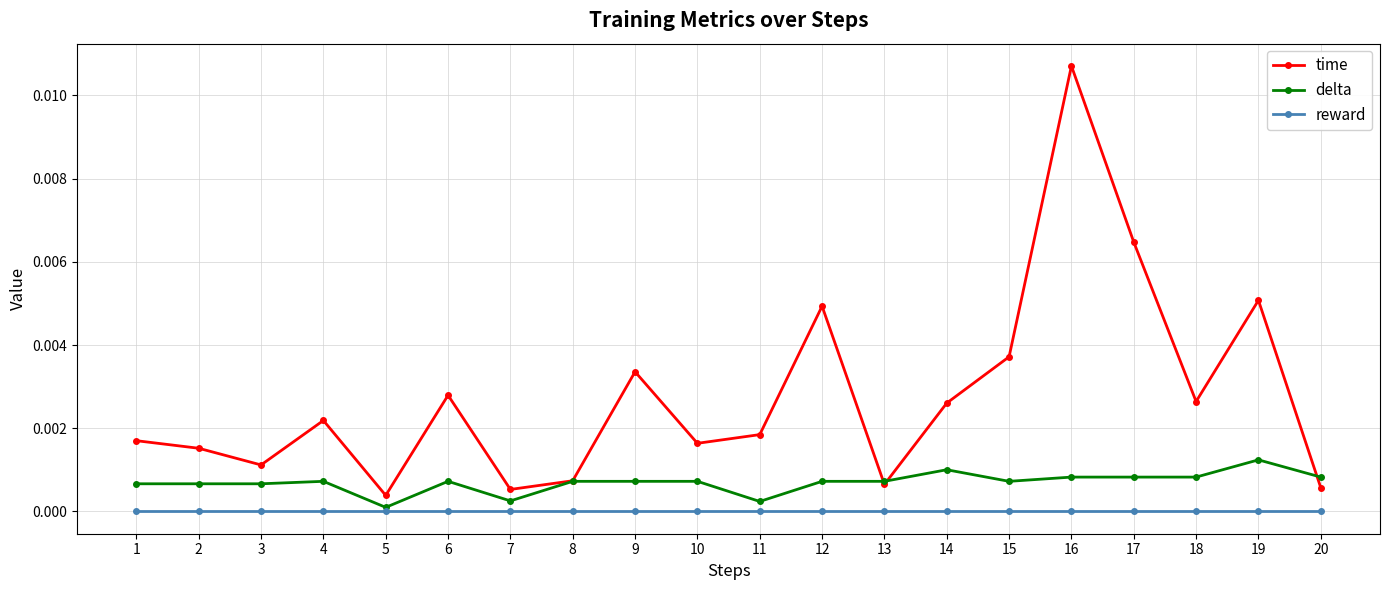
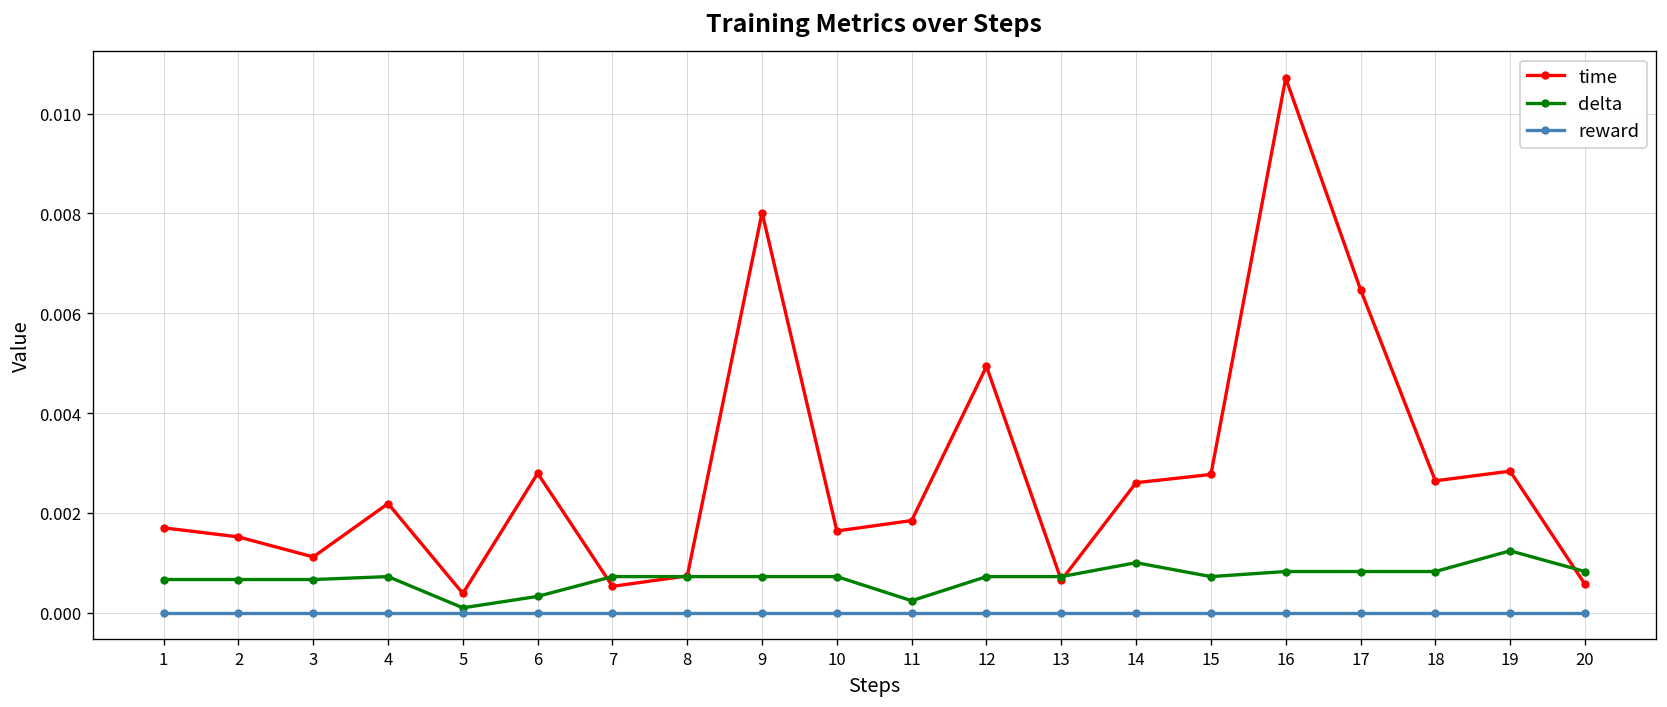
  {
    "time": {
      "1": 0.0017,
      "2": 0.0015,
      "3": 0.0011,
      "4": 0.0022,
      "5": 0.0004,
      "6": 0.0028,
      "7": 0.0005,
-     "9": 0.0034,
+     "9": 0.0080,
      "10": 0.0016,
      "11": 0.0018,
      "12": 0.0049,
      "13": 0.0007,
      "14": 0.0026,
-     "15": 0.0037,
+     "15": 0.0028,
      "16": 0.0107,
      "17": 0.0065,
      "18": 0.0026,
-     "19": 0.0051,
+     "19": 0.0028,
      "20": 0.0006
    },
    "delta": {
      "1": 0.0007,
      "2": 0.0007,
      "3": 0.0007,
      "4": 0.0007,
      "5": 0.0001,
-     "6": 0.0007,
-     "7": 0.0003,
+     "6": 0.0003,
+     "7": 0.0007,
      "9": 0.0007,
      "10": 0.0007,
      "11": 0.0002,
      "12": 0.0007,
      "13": 0.0007,
      "14": 0.0010,
      "15": 0.0007,
      "16": 0.0008,
      "17": 0.0008,
      "18": 0.0008,
      "19": 0.0012,
      "20": 0.0008
    },
    "reward": {
      "1": 0.0000,
      "2": 0.0000,
      "3": 0.0000,
      "4": 0.0000,
      "5": 0.0000,
      "6": 0.0000,
      "7": 0.0000,
      "8": 0.0000,
      "9": 0.0000,
      "10": 0.0000,
      "11": 0.0000,
      "12": 0.0000,
      "13": 0.0000,
      "14": 0.0000,
      "15": 0.0000,
      "16": 0.0000,
      "17": 0.0000,
      "18": 0.0000,
      "19": 0.0000,
      "20": 0.0000
    }
  }
